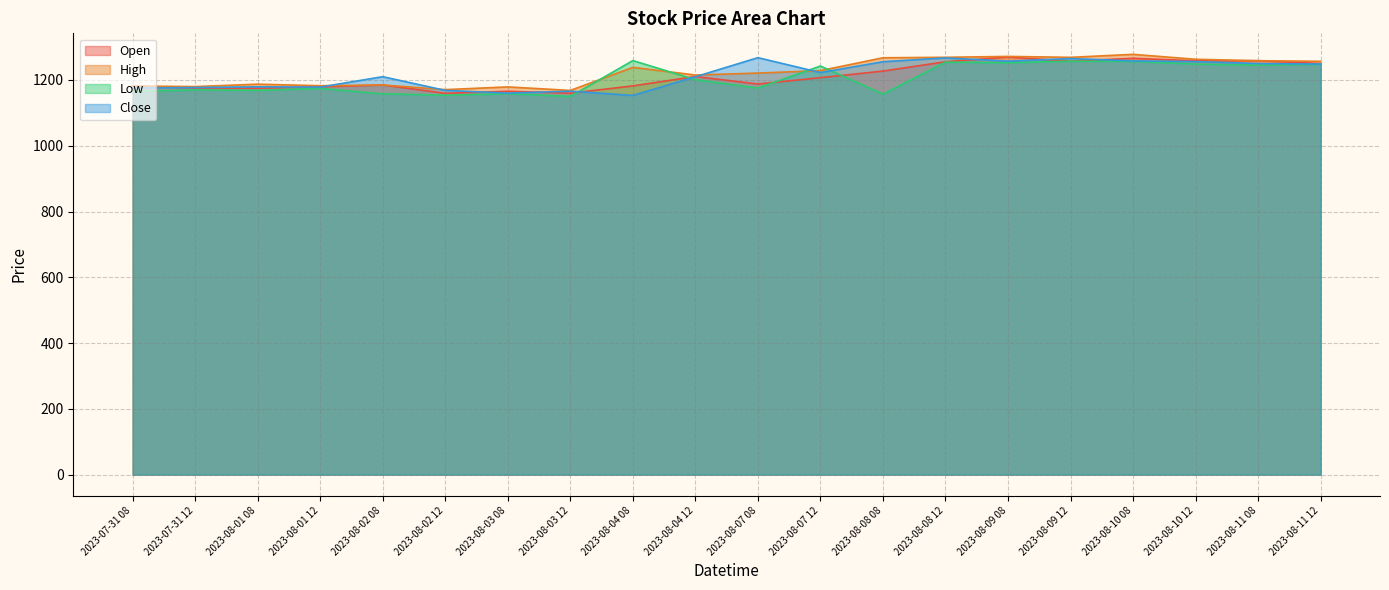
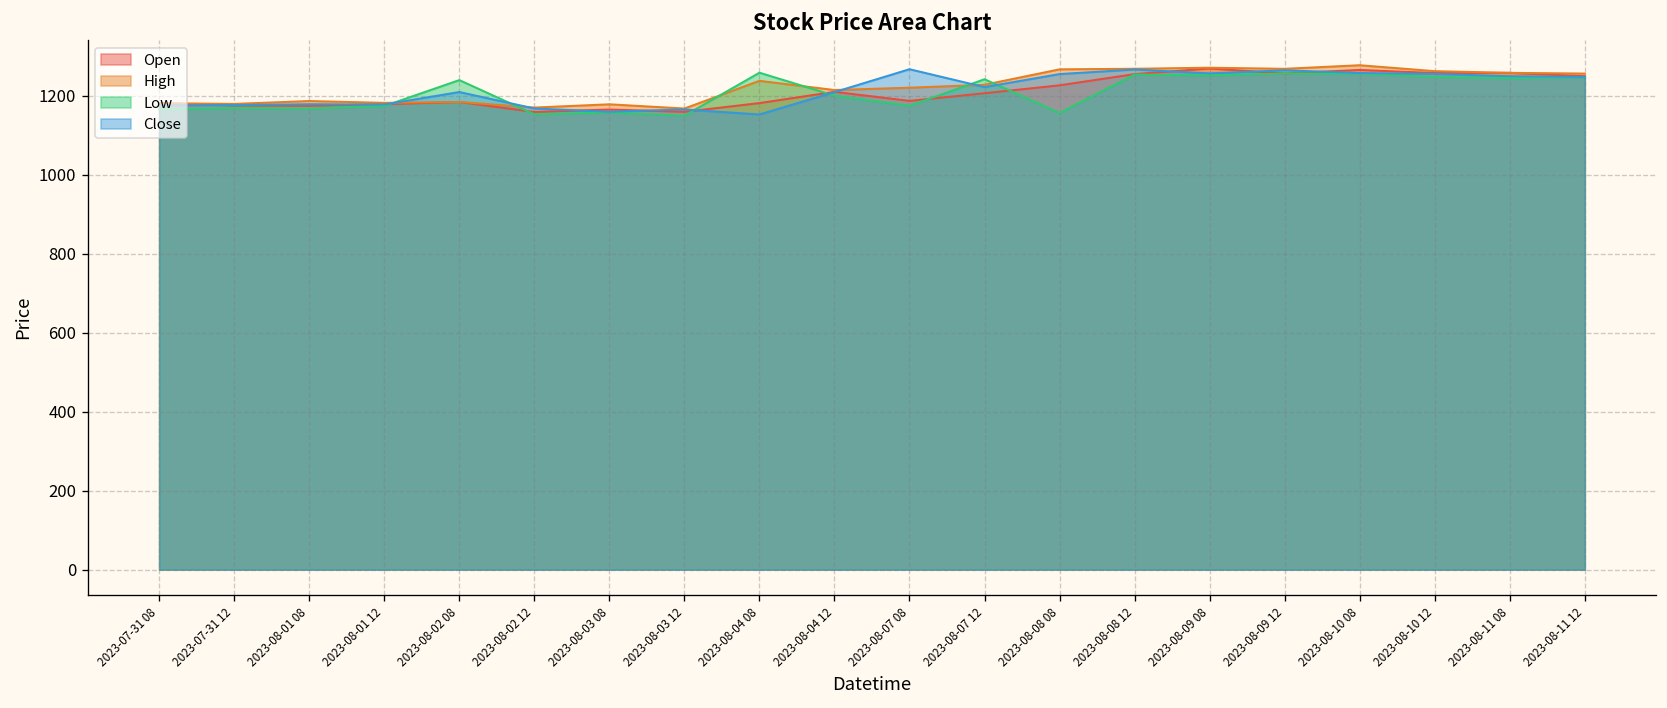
  {
    "Low": {
-     "2023-08-02 08": 1160,
+     "2023-08-02 08": 1240,
      "2023-08-03 12": 1150,
      "2023-08-04 08": 1260,
      "2023-08-04 12": 1200,
      "2023-08-07 08": 1180,
      "2023-08-07 12": 1240,
      "2023-08-08 08": 1160
    },
    "Close": {
      "2023-08-02 08": 1210,
      "2023-08-04 08": 1150,
      "2023-08-07 08": 1270,
      "2023-08-08 08": 1260
    }
  }
